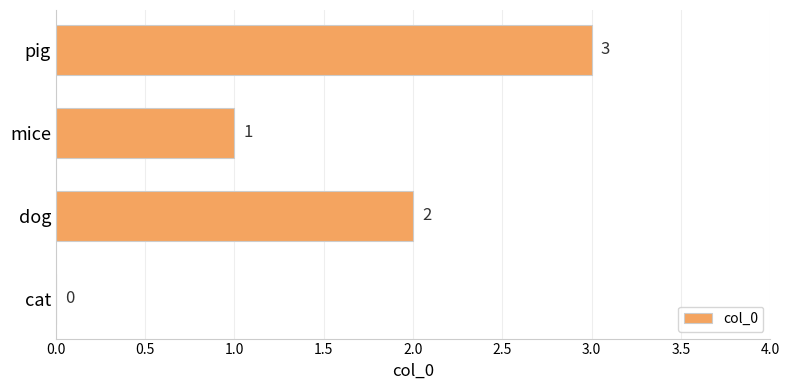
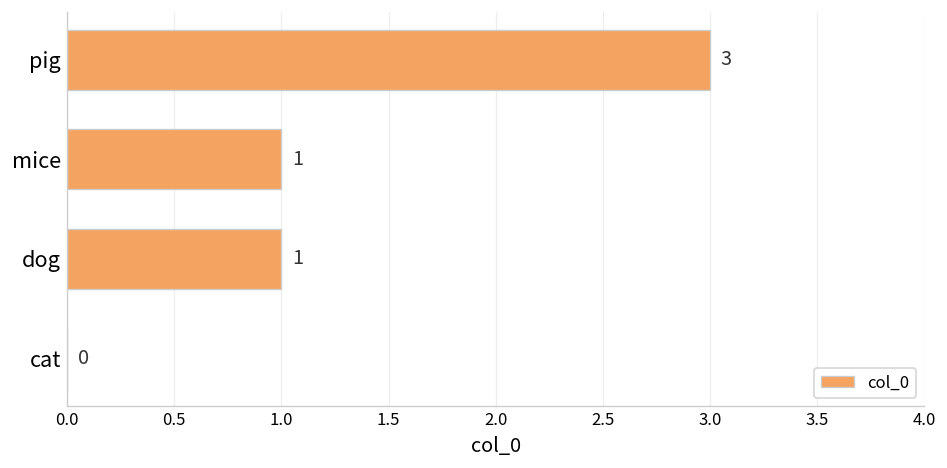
  {
    "pig": 3,
    "mice": 1,
-   "dog": 2,
+   "dog": 1,
    "cat": 0
  }
